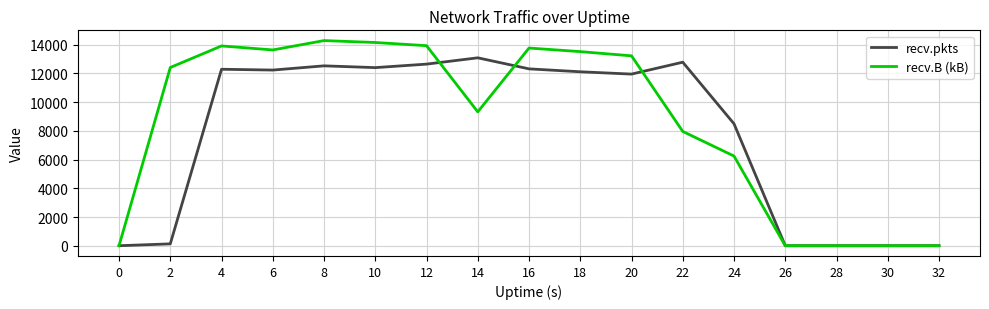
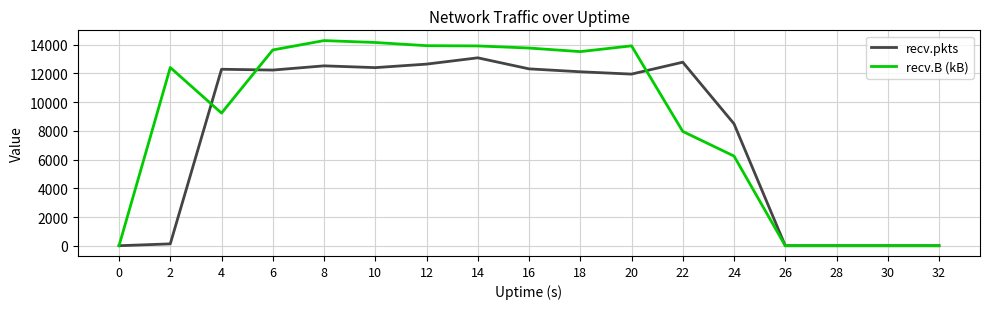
  {
    "recv.pkts": {
      "2": 100,
      "4": 12300,
      "6": 12200,
      "8": 12500,
      "10": 12400,
      "12": 12600,
      "14": 13100,
      "16": 12300,
      "18": 12100,
      "20": 12000,
      "22": 12800,
      "24": 8500
    },
    "recv.B (kB)": {
      "2": 12400,
-     "4": 13900,
+     "4": 9200,
      "6": 13600,
      "8": 14300,
      "10": 14200,
      "12": 13900,
-     "14": 9300,
+     "14": 13900,
      "16": 13800,
      "18": 13500,
-     "20": 13200,
+     "20": 13900,
      "22": 8000,
      "24": 6200
    }
  }
